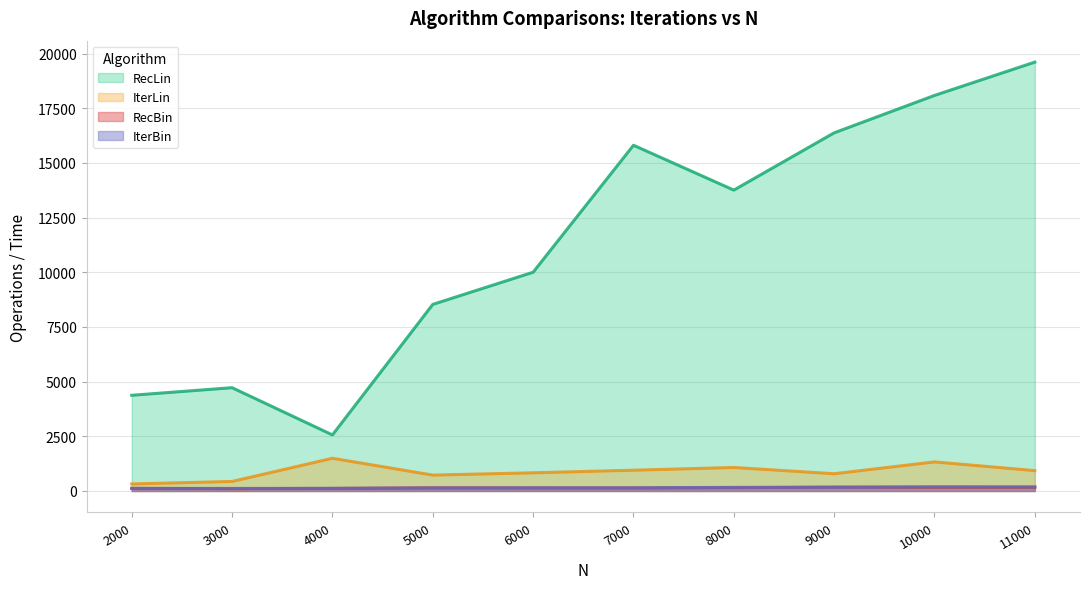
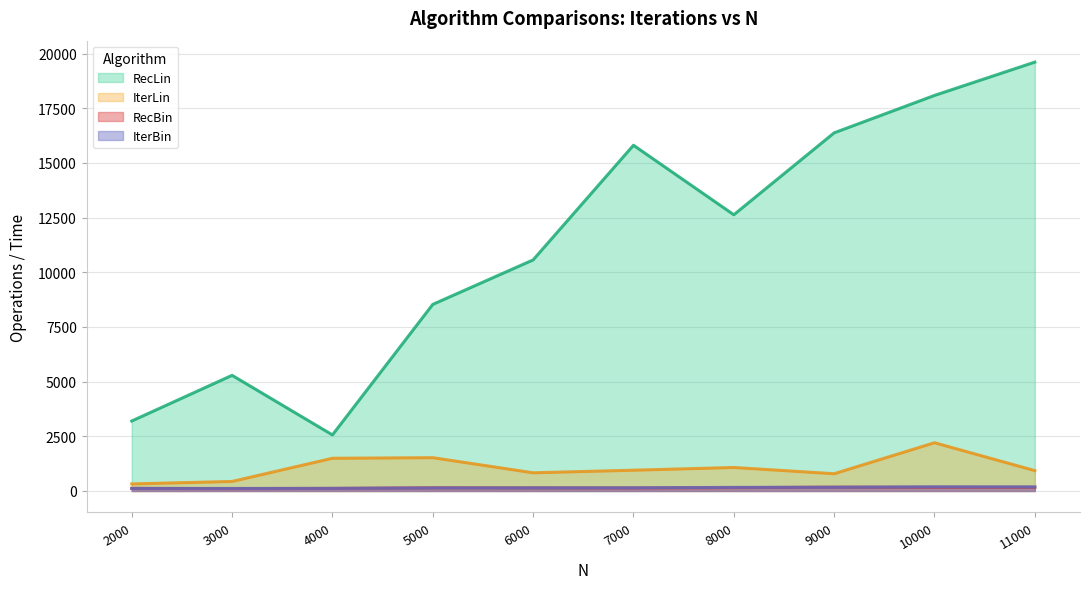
  {
    "RecLin": {
-     "2000": 4400,
-     "3000": 4700,
+     "2000": 3200,
+     "3000": 5300,
      "4000": 2600,
      "5000": 8500,
-     "6000": 10000,
+     "6000": 10600,
      "7000": 15800,
-     "8000": 13800,
+     "8000": 12600,
      "9000": 16400,
      "10000": 18100,
      "11000": 19600
    },
    "IterLin": {
      "2000": 300,
      "3000": 400,
      "4000": 1500,
-     "5000": 700,
+     "5000": 1500,
      "6000": 800,
      "7000": 900,
      "8000": 1100,
      "9000": 800,
-     "10000": 1300,
+     "10000": 2200,
      "11000": 900
    }
  }
